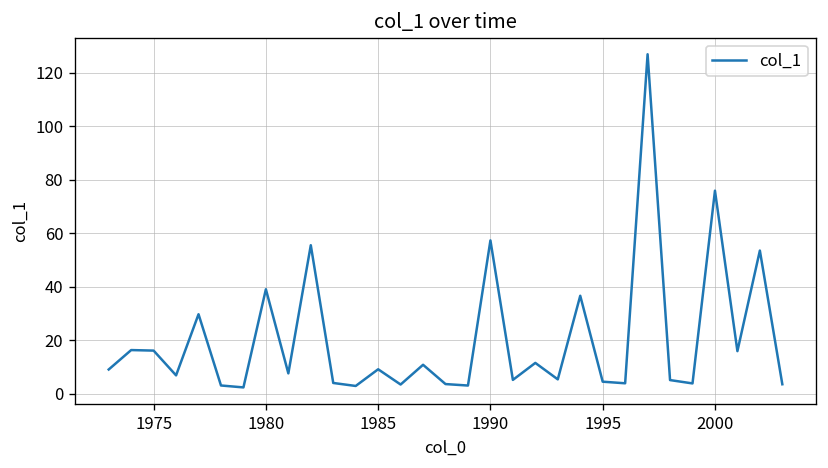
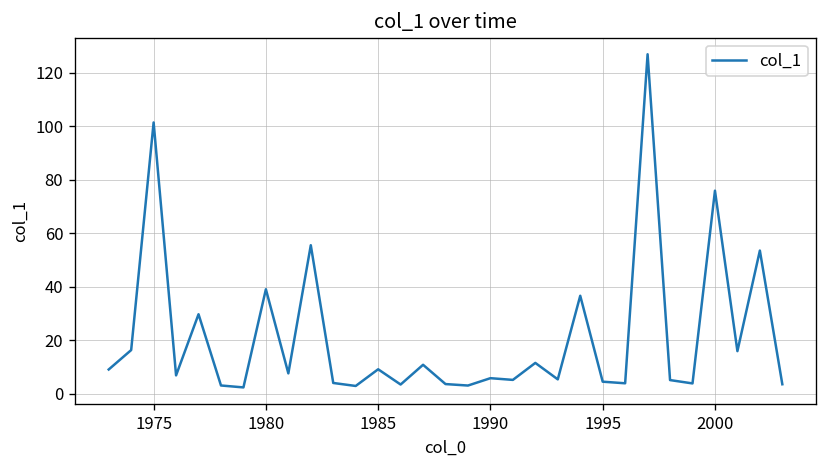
  {
-   "1975": 16,
+   "1975": 102,
    "1980": 39,
    "1985": 9,
-   "1990": 57,
+   "1990": 6,
    "1995": 5,
    "2000": 76
  }
